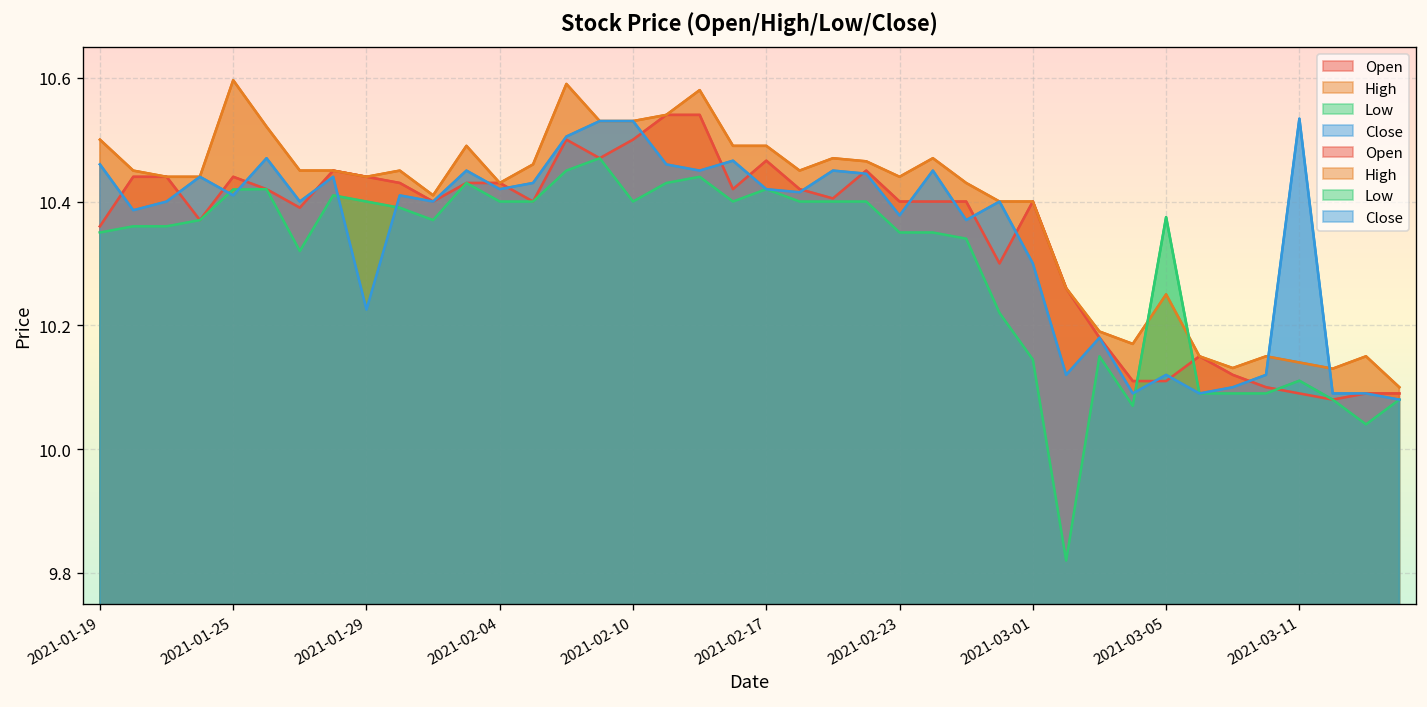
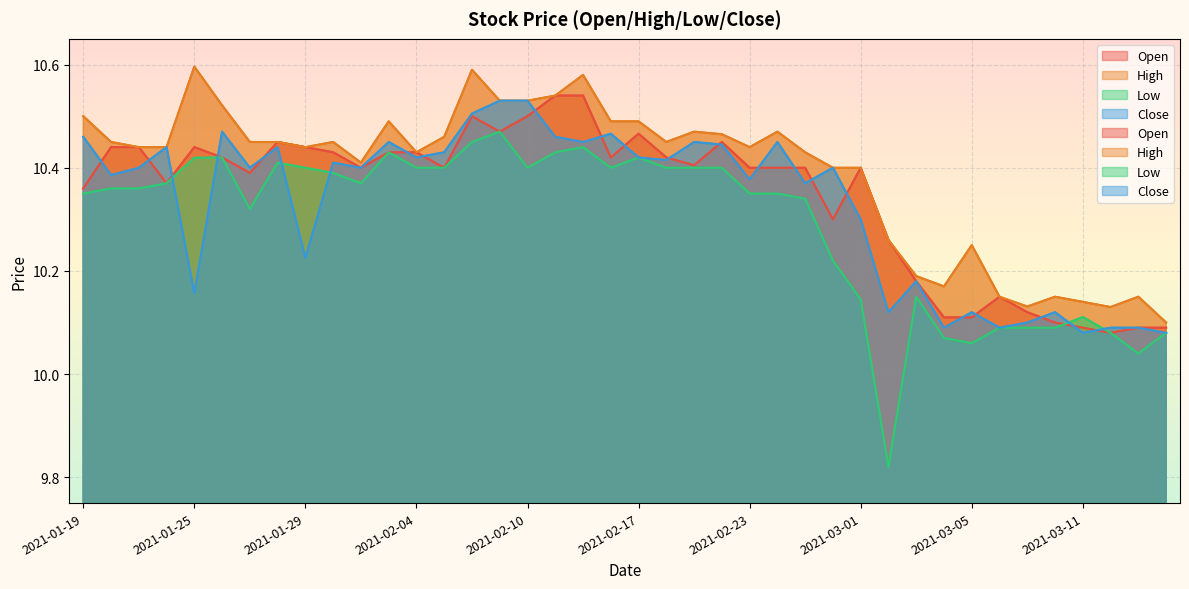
  {
    "Low": {
      "2021-01-19": 10.35,
      "2021-01-25": 10.42,
      "2021-01-29": 10.40,
      "2021-02-04": 10.40,
      "2021-02-10": 10.40,
      "2021-02-23": 10.35,
      "2021-03-01": 10.14,
-     "2021-03-05": 10.37,
+     "2021-03-05": 10.06,
      "2021-03-11": 10.11
    },
    "Close": {
      "2021-01-19": 10.46,
-     "2021-01-25": 10.41,
+     "2021-01-25": 10.16,
      "2021-01-29": 10.23,
      "2021-02-04": 10.42,
      "2021-02-23": 10.38,
      "2021-03-01": 10.30,
      "2021-03-05": 10.12,
-     "2021-03-11": 10.53
+     "2021-03-11": 10.08
    }
  }
